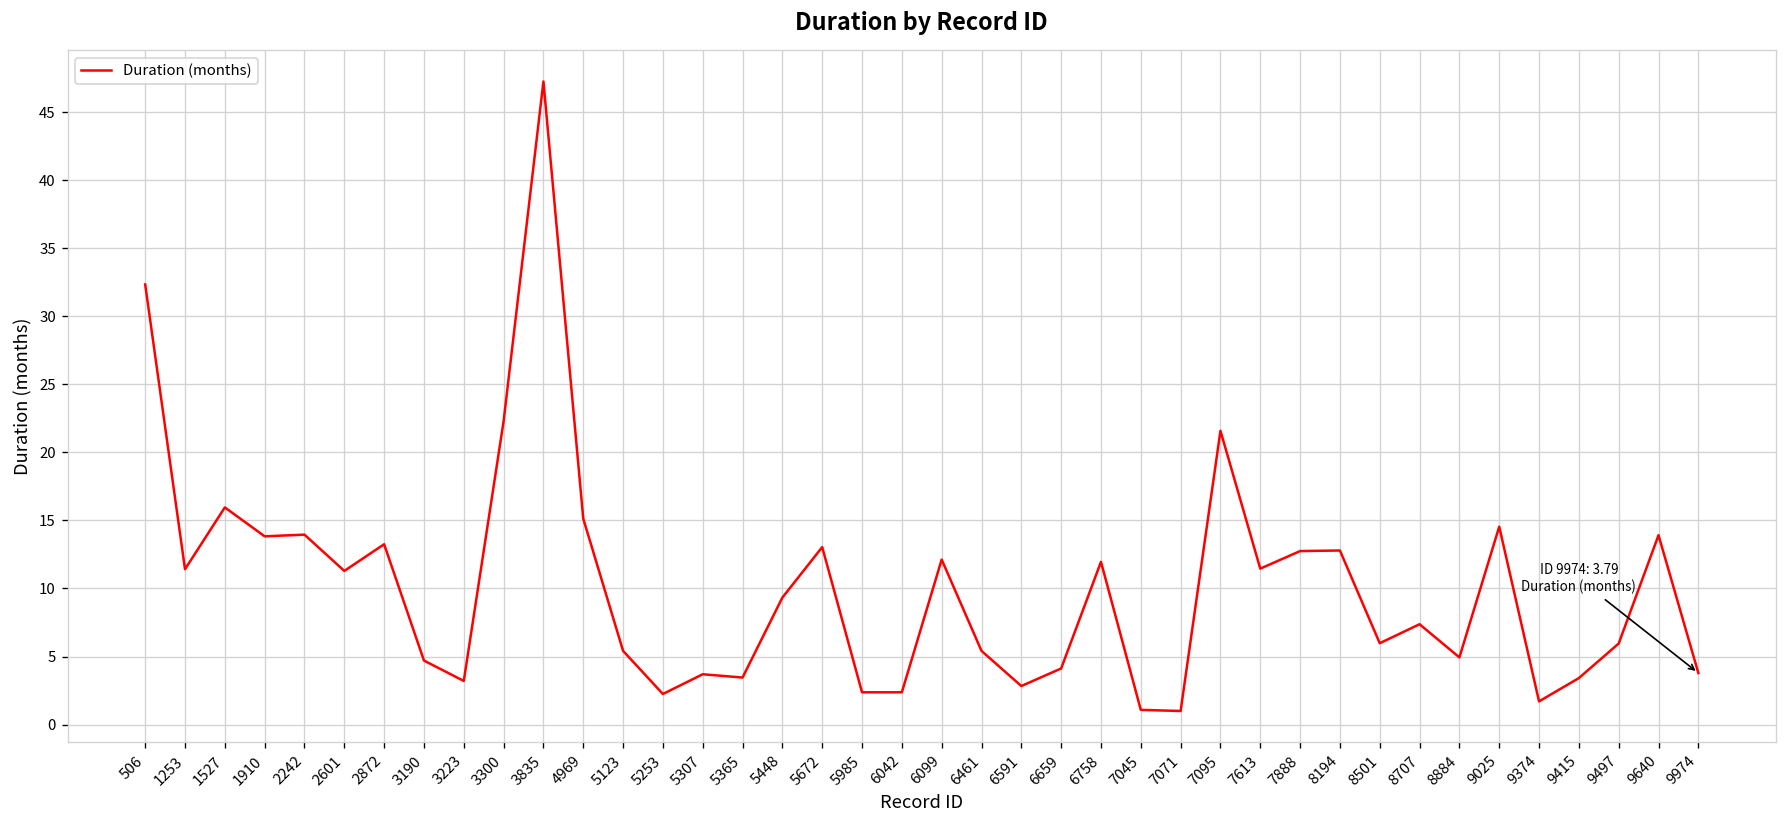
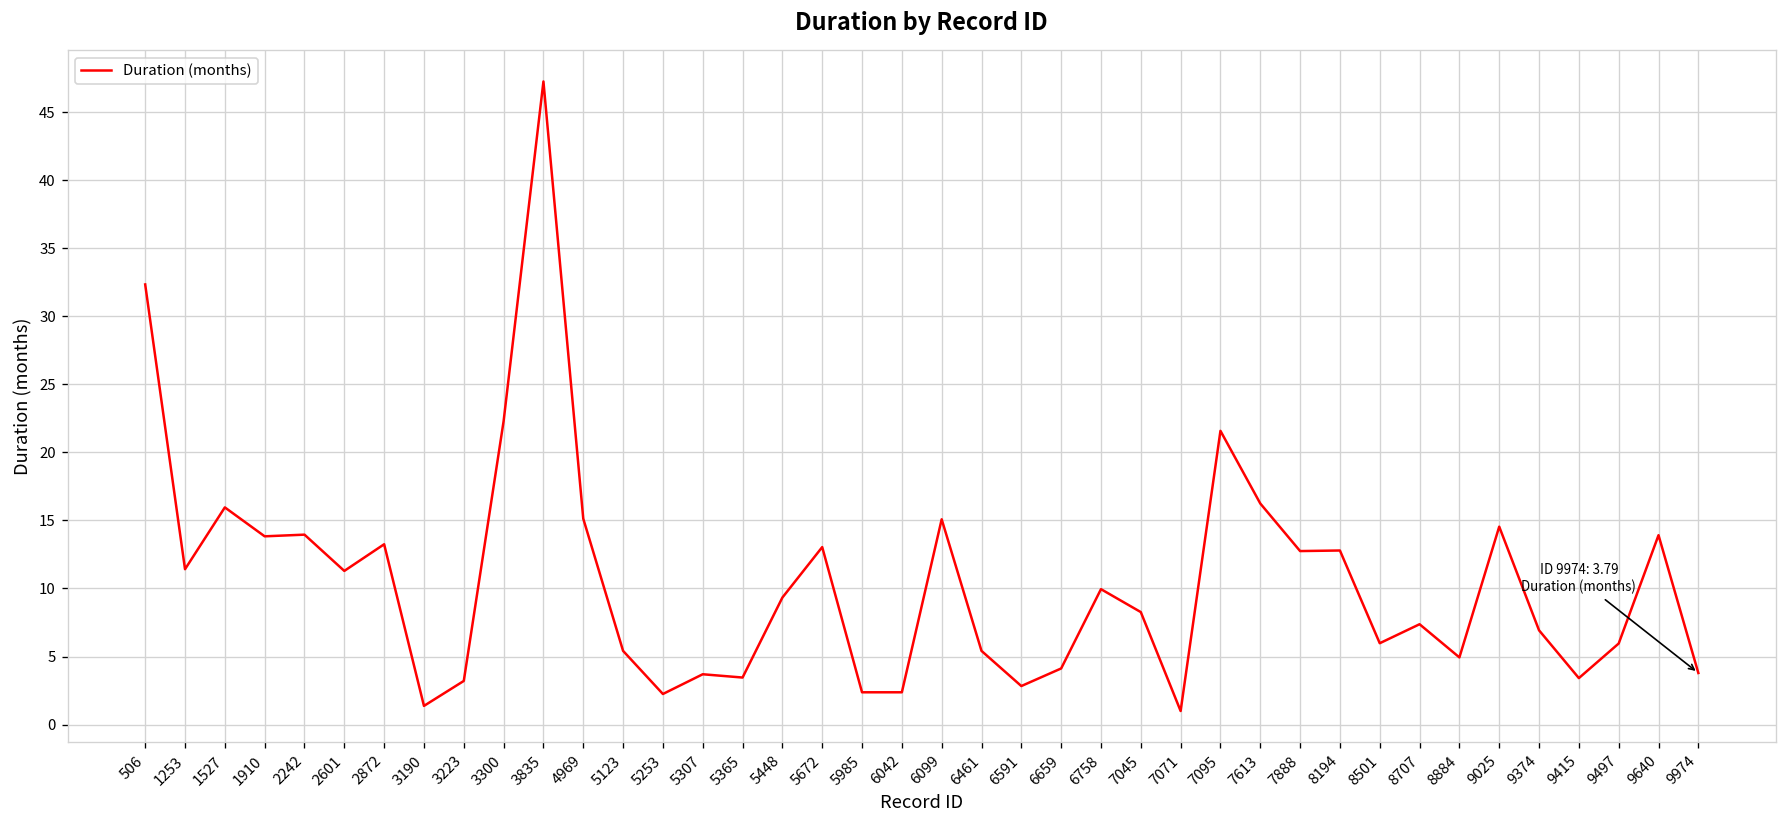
  {
    "506": 32.3,
    "1253": 11.4,
    "1527": 16.0,
    "1910": 13.8,
    "2242": 14.0,
    "2601": 11.3,
    "2872": 13.3,
-   "3190": 4.7,
+   "3190": 1.4,
    "3223": 3.2,
    "3300": 22.3,
    "3835": 47.3,
    "4969": 15.1,
    "5123": 5.4,
    "5253": 2.3,
    "5307": 3.7,
    "5365": 3.5,
    "5448": 9.3,
    "5672": 13.0,
    "5985": 2.4,
    "6042": 2.4,
-   "6099": 12.1,
+   "6099": 15.1,
    "6461": 5.4,
    "6591": 2.8,
    "6659": 4.1,
-   "6758": 12.0,
-   "7045": 1.1,
+   "6758": 10.0,
+   "7045": 8.3,
    "7071": 1.0,
    "7095": 21.6,
-   "7613": 11.5,
+   "7613": 16.2,
    "7888": 12.8,
    "8194": 12.8,
    "8501": 6.0,
    "8707": 7.4,
    "8884": 4.9,
    "9025": 14.5,
-   "9374": 1.7,
+   "9374": 6.9,
    "9415": 3.4,
    "9640": 13.9,
    "9974": 3.8
  }
